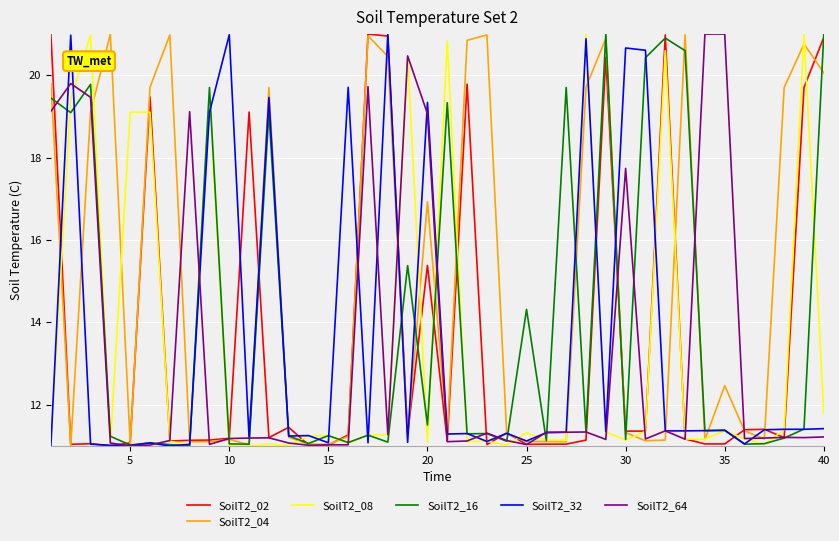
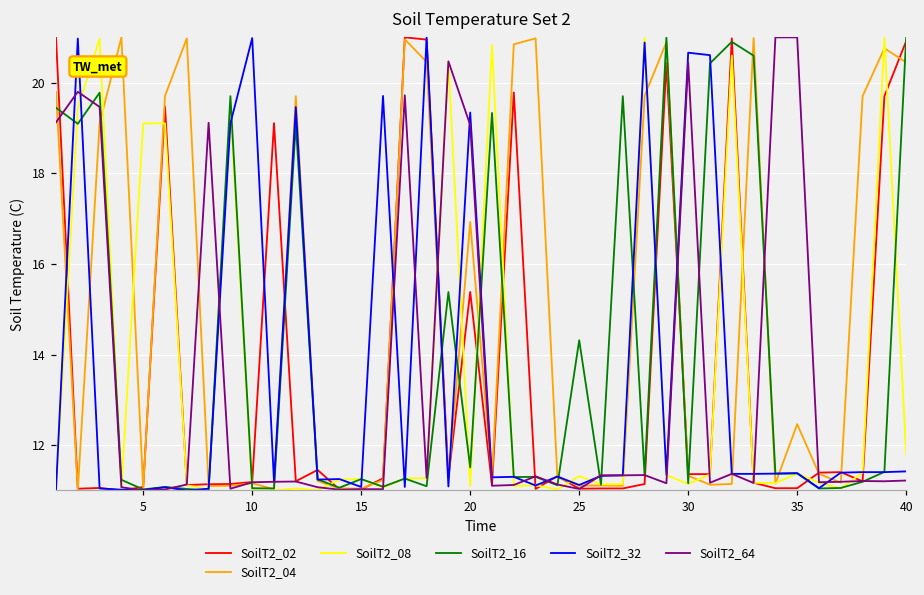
  {
    "SoilT2_02": {
      "20": 15.4,
      "35": 11.0,
      "40": 20.9
    },
    "SoilT2_04": {
      "20": 16.9,
      "35": 12.5,
-     "40": 20.1
+     "40": 20.4
    },
    "SoilT2_08": {
      "5": 19.1,
      "20": 11.1,
      "25": 11.3,
      "40": 11.8
    },
    "SoilT2_16": {
      "20": 11.5,
      "25": 14.3,
      "40": 21.0
    },
    "SoilT2_32": {
      "10": 21.0,
      "20": 19.3,
      "30": 20.7,
      "40": 11.4
    },
    "SoilT2_64": {
      "20": 19.1,
-     "30": 17.7,
+     "30": 20.5,
      "35": 21.0,
      "40": 11.2
    }
  }
